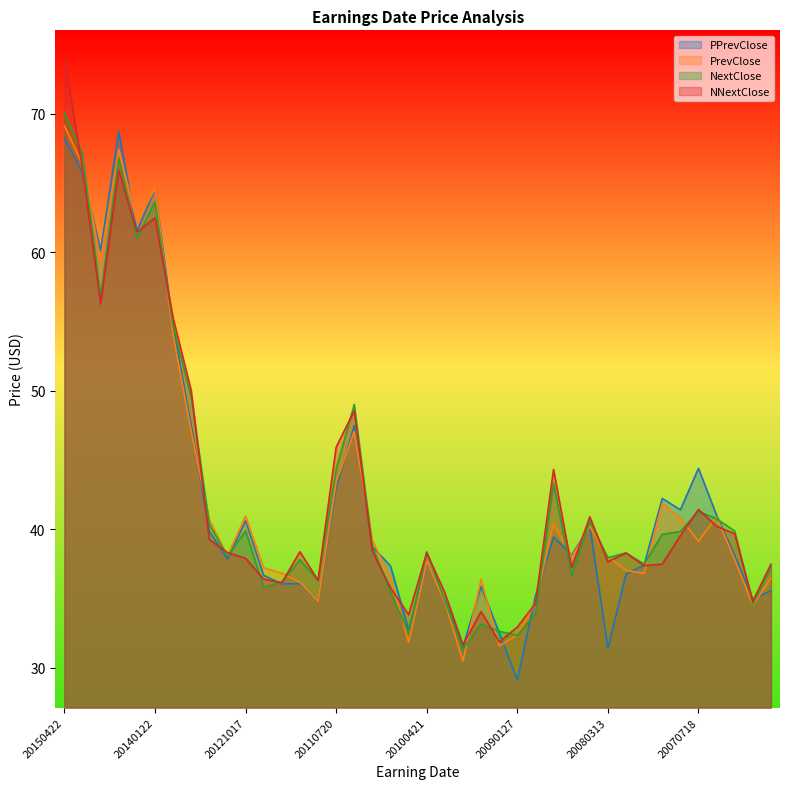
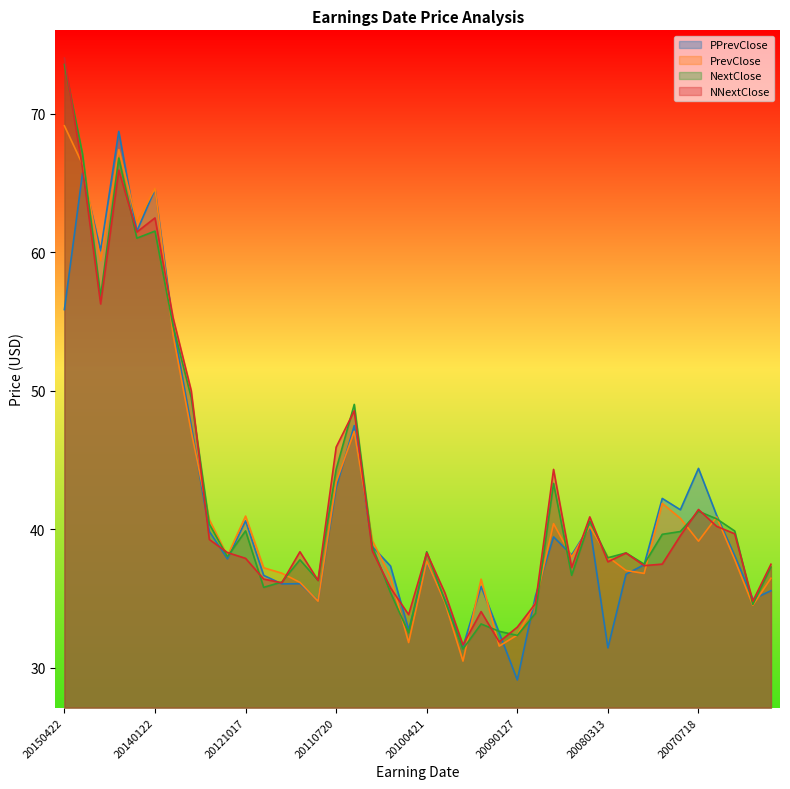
  {
    "PPrevClose": {
-     "20150422": 68.2,
+     "20150422": 55.9,
      "20121017": 40.6,
      "20110720": 43.0,
      "20090127": 29.1,
      "20080313": 31.4,
      "20070718": 44.4
    },
    "NextClose": {
-     "20150422": 70.0,
-     "20140122": 63.6,
+     "20150422": 73.6,
+     "20140122": 61.5,
      "20121017": 39.9,
      "20110720": 44.3
    }
  }
